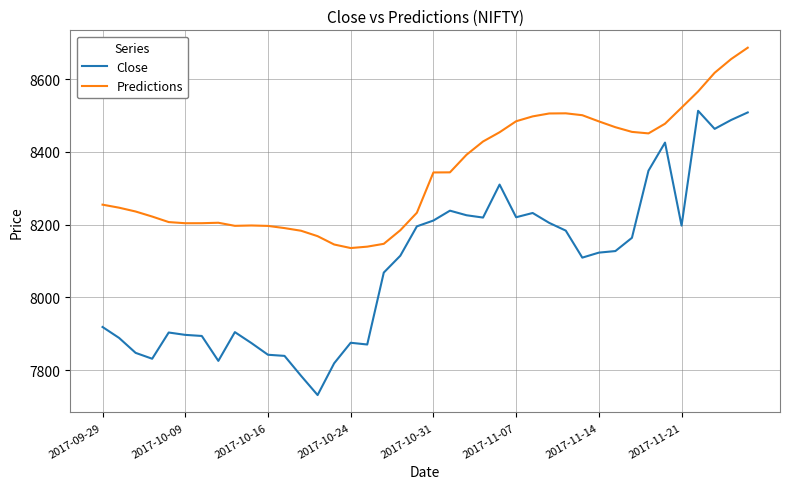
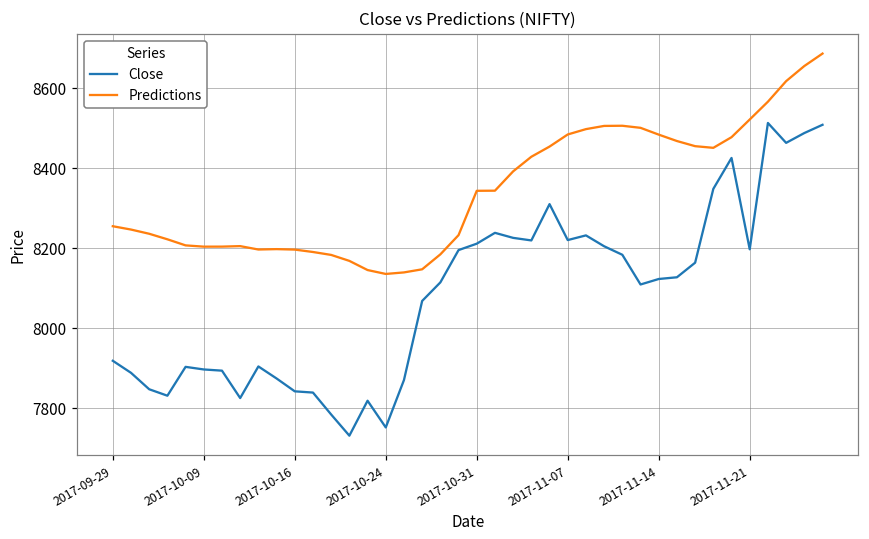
  {
    "Close": {
      "2017-09-29": 7920,
      "2017-10-09": 7900,
      "2017-10-16": 7840,
-     "2017-10-24": 7880,
+     "2017-10-24": 7750,
      "2017-10-31": 8210,
      "2017-11-07": 8220,
      "2017-11-14": 8120,
      "2017-11-21": 8200
    },
    "Predictions": {
      "2017-09-29": 8250,
      "2017-10-09": 8200,
      "2017-10-16": 8200,
      "2017-10-24": 8140,
      "2017-10-31": 8340,
      "2017-11-07": 8480,
      "2017-11-14": 8480,
      "2017-11-21": 8520
    }
  }
